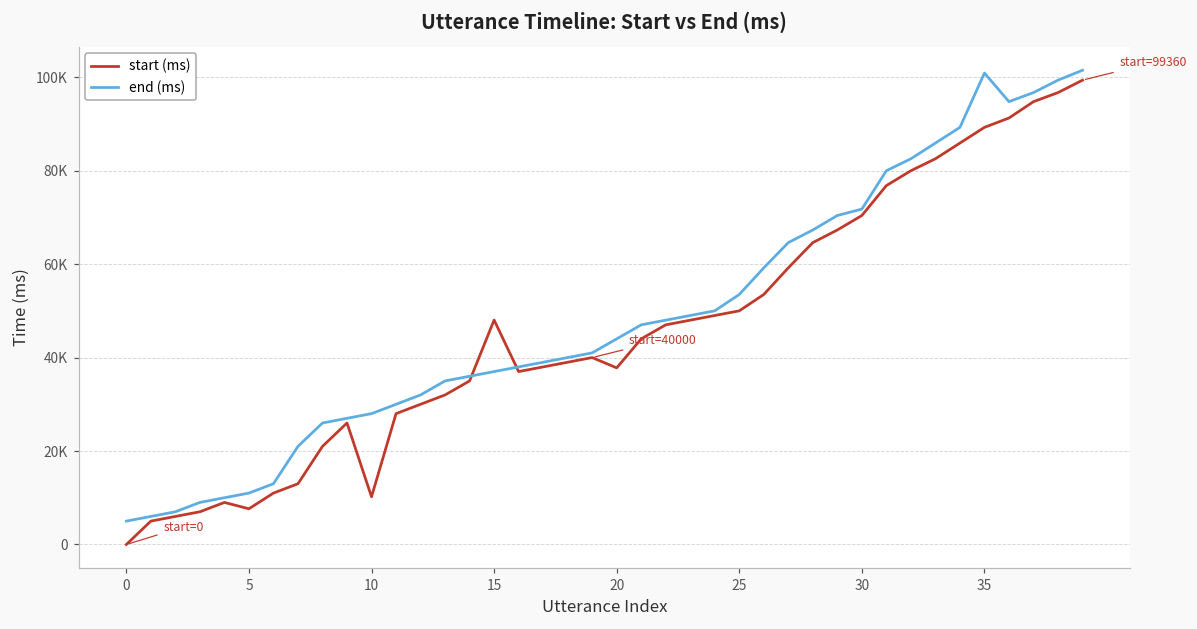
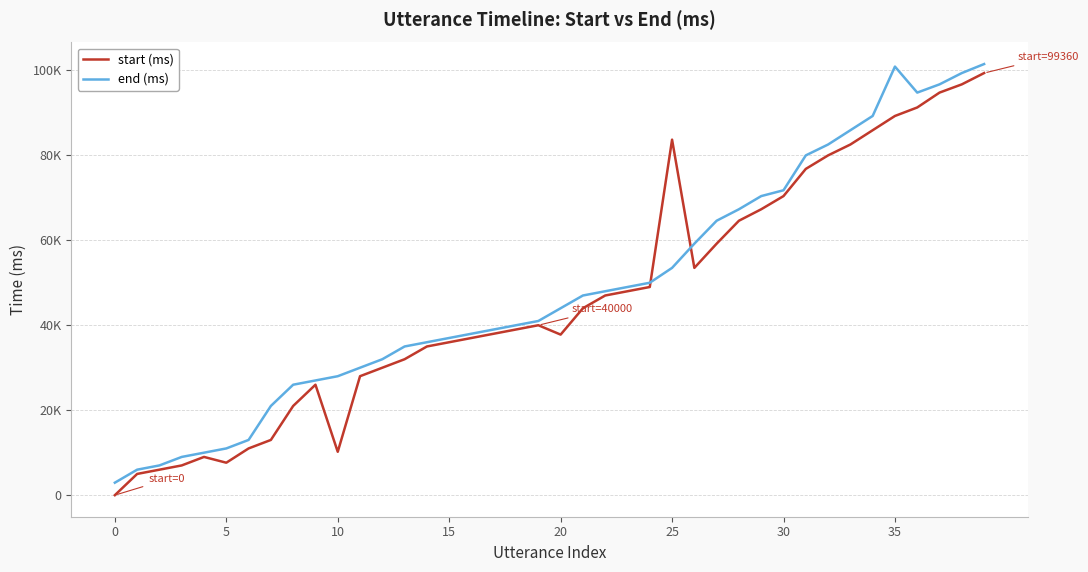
  {
    "start (ms)": {
      "5": 8000,
      "10": 10000,
-     "15": 48000,
+     "15": 36000,
      "20": 38000,
-     "25": 50000,
+     "25": 84000,
      "30": 70000,
      "35": 89000
    },
    "end (ms)": {
-     "0": 5000,
+     "0": 3000,
      "5": 11000,
      "10": 28000,
      "15": 37000,
      "25": 54000,
      "30": 72000,
      "35": 101000
    }
  }
